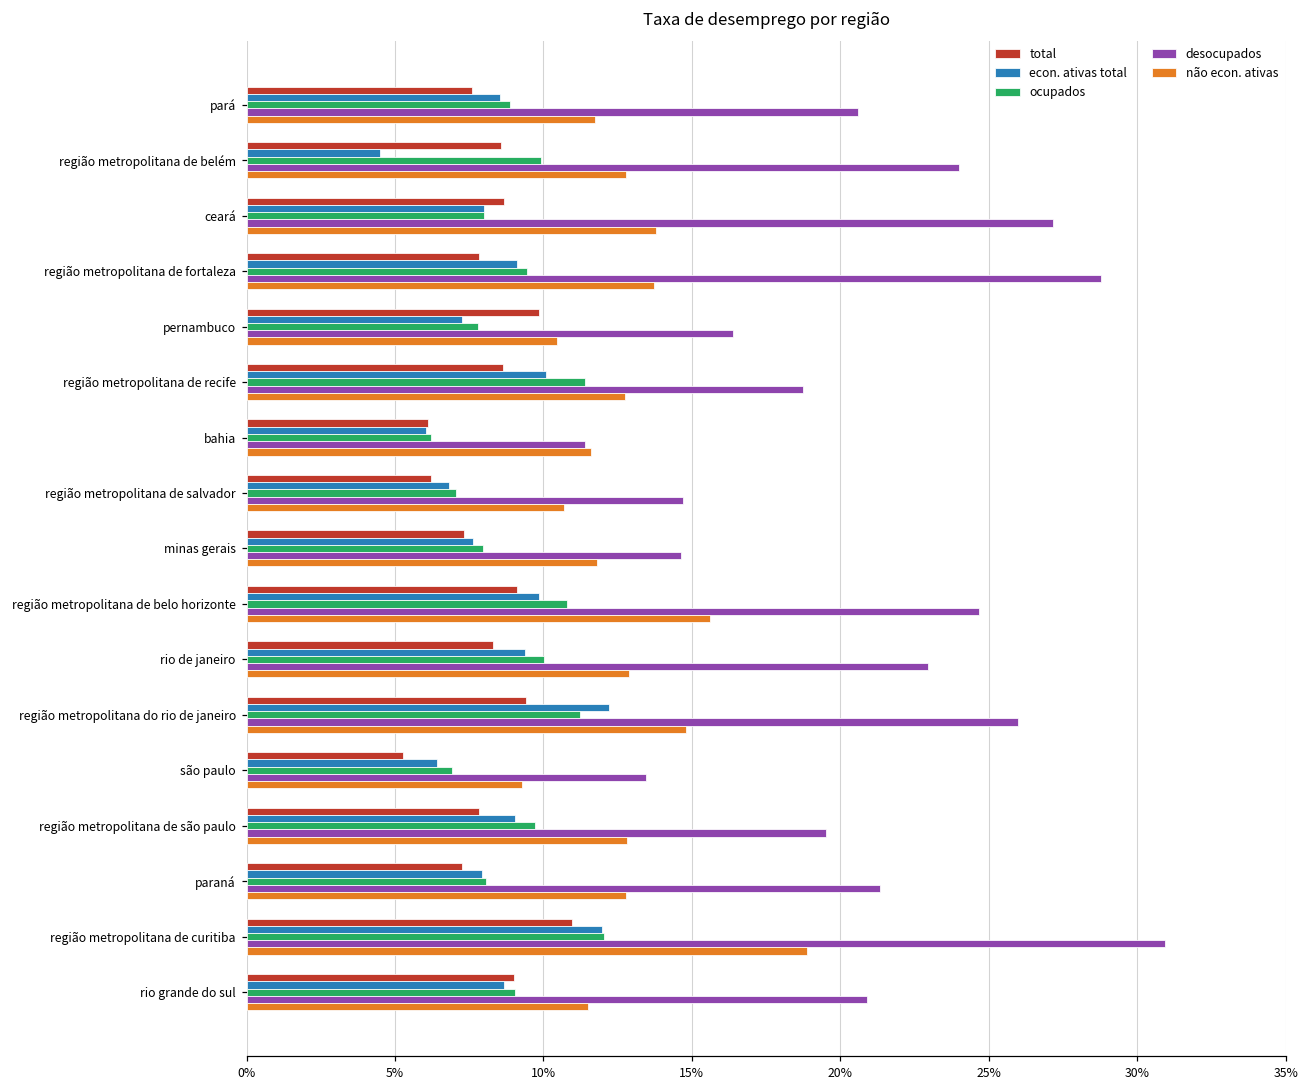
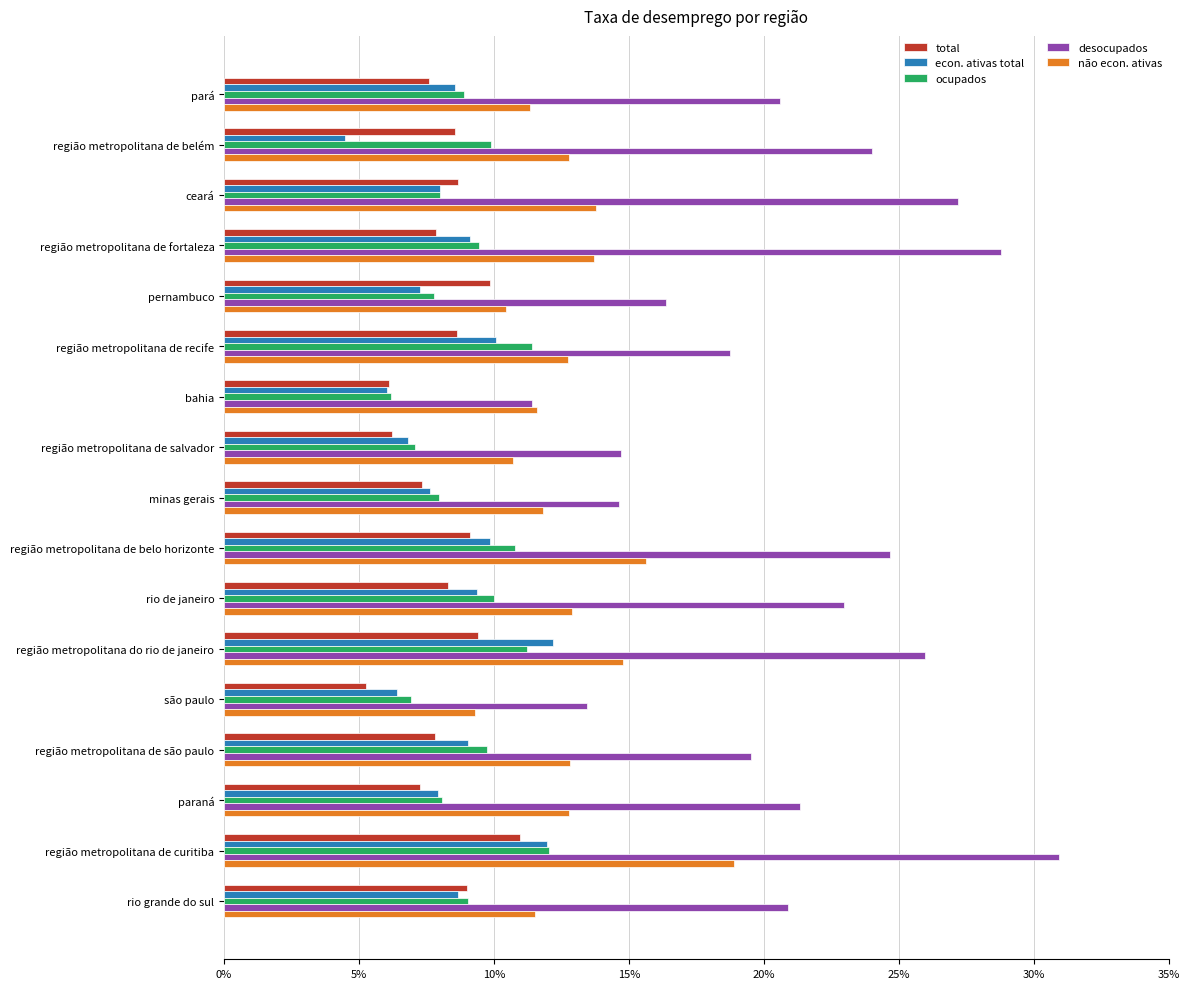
  {
    "total": {
      "pará": "7.6%",
      "região metropolitana de belém": "8.6%",
      "ceará": "8.7%",
      "região metropolitana de fortaleza": "7.8%",
      "pernambuco": "9.9%",
      "região metropolitana de recife": "8.6%",
      "bahia": "6.1%",
      "região metropolitana de salvador": "6.2%",
      "minas gerais": "7.3%",
      "região metropolitana de belo horizonte": "9.1%",
      "rio de janeiro": "8.3%",
      "região metropolitana do rio de janeiro": "9.4%",
      "são paulo": "5.3%",
      "região metropolitana de são paulo": "7.8%",
      "paraná": "7.2%",
      "região metropolitana de curitiba": "11.0%",
      "rio grande do sul": "9.0%"
    },
    "econ. ativas total": {
      "pará": "8.6%",
      "região metropolitana de belém": "4.5%",
      "ceará": "8.0%",
      "região metropolitana de fortaleza": "9.1%",
      "pernambuco": "7.3%",
      "região metropolitana de recife": "10.1%",
      "bahia": "6.0%",
      "região metropolitana de salvador": "6.8%",
      "minas gerais": "7.6%",
      "região metropolitana de belo horizonte": "9.8%",
      "rio de janeiro": "9.4%",
      "região metropolitana do rio de janeiro": "12.2%",
      "são paulo": "6.4%",
      "região metropolitana de são paulo": "9.0%",
      "paraná": "7.9%",
      "região metropolitana de curitiba": "12.0%",
      "rio grande do sul": "8.7%"
    },
    "ocupados": {
      "pará": "8.9%",
      "região metropolitana de belém": "9.9%",
      "ceará": "8.0%",
      "região metropolitana de fortaleza": "9.5%",
      "pernambuco": "7.8%",
      "região metropolitana de recife": "11.4%",
      "bahia": "6.2%",
      "região metropolitana de salvador": "7.1%",
      "minas gerais": "8.0%",
      "região metropolitana de belo horizonte": "10.8%",
      "rio de janeiro": "10.0%",
      "região metropolitana do rio de janeiro": "11.2%",
      "são paulo": "6.9%",
      "região metropolitana de são paulo": "9.7%",
      "paraná": "8.1%",
      "região metropolitana de curitiba": "12.0%",
      "rio grande do sul": "9.0%"
    },
    "desocupados": {
      "pará": "20.6%",
      "região metropolitana de belém": "24.0%",
      "ceará": "27.2%",
      "região metropolitana de fortaleza": "28.8%",
      "pernambuco": "16.4%",
      "região metropolitana de recife": "18.8%",
      "bahia": "11.4%",
      "região metropolitana de salvador": "14.7%",
      "minas gerais": "14.6%",
      "região metropolitana de belo horizonte": "24.7%",
      "rio de janeiro": "23.0%",
      "região metropolitana do rio de janeiro": "26.0%",
      "são paulo": "13.4%",
      "região metropolitana de são paulo": "19.5%",
      "paraná": "21.3%",
      "região metropolitana de curitiba": "30.9%",
      "rio grande do sul": "20.9%"
    },
    "não econ. ativas": {
-     "pará": "11.7%",
+     "pará": "11.3%",
      "região metropolitana de belém": "12.8%",
      "ceará": "13.8%",
      "região metropolitana de fortaleza": "13.7%",
      "pernambuco": "10.4%",
      "região metropolitana de recife": "12.8%",
      "bahia": "11.6%",
      "região metropolitana de salvador": "10.7%",
      "minas gerais": "11.8%",
      "região metropolitana de belo horizonte": "15.6%",
      "rio de janeiro": "12.9%",
      "região metropolitana do rio de janeiro": "14.8%",
      "são paulo": "9.3%",
      "região metropolitana de são paulo": "12.8%",
      "paraná": "12.8%",
      "região metropolitana de curitiba": "18.9%",
      "rio grande do sul": "11.5%"
    }
  }
